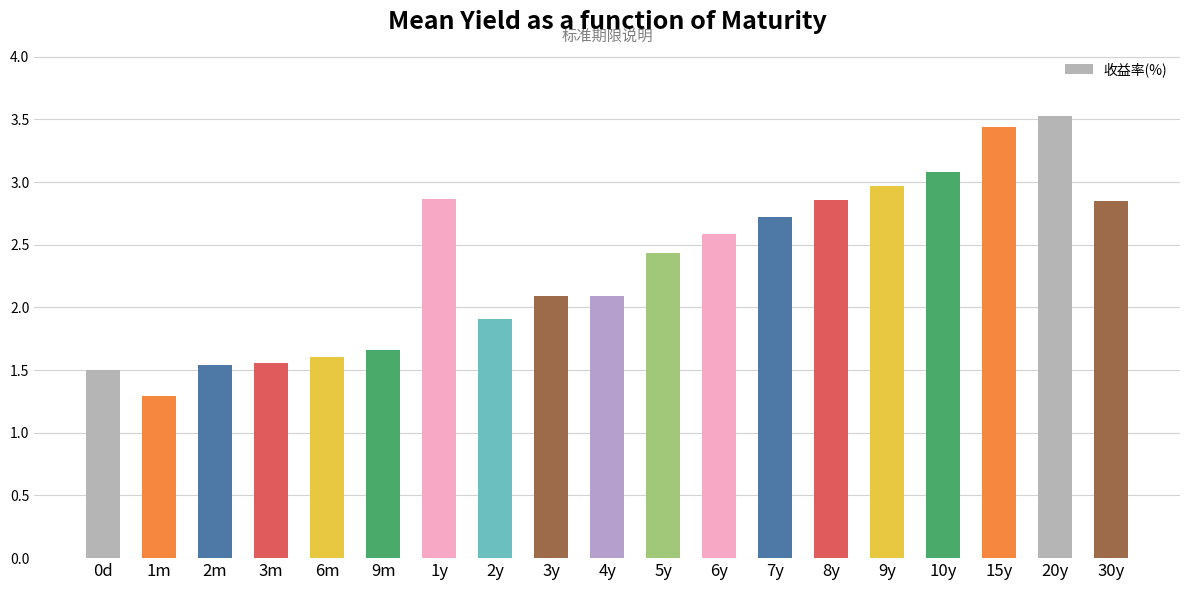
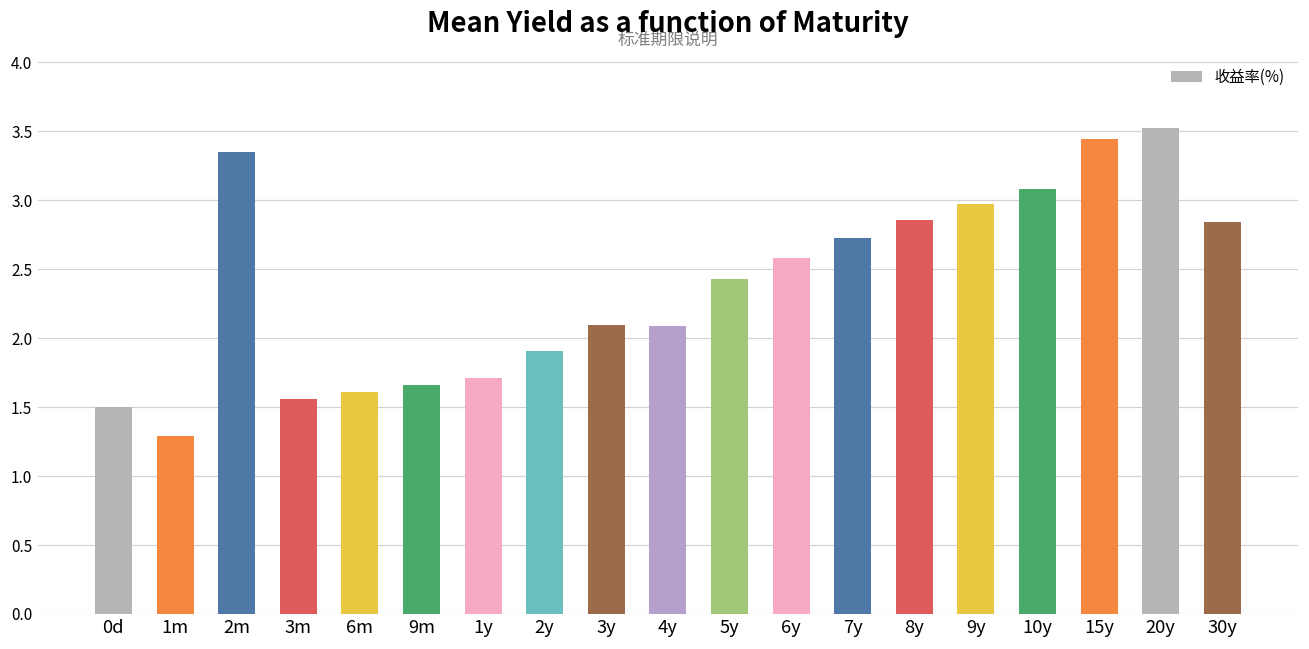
  {
    "0d": 1.50,
    "1m": 1.29,
-   "2m": 1.54,
+   "2m": 3.35,
    "3m": 1.56,
    "6m": 1.61,
    "9m": 1.66,
-   "1y": 2.87,
+   "1y": 1.71,
    "2y": 1.91,
    "3y": 2.09,
    "4y": 2.09,
    "5y": 2.43,
    "6y": 2.58,
    "7y": 2.72,
    "8y": 2.85,
    "9y": 2.97,
    "10y": 3.08,
    "15y": 3.44,
    "20y": 3.53,
    "30y": 2.85
  }
